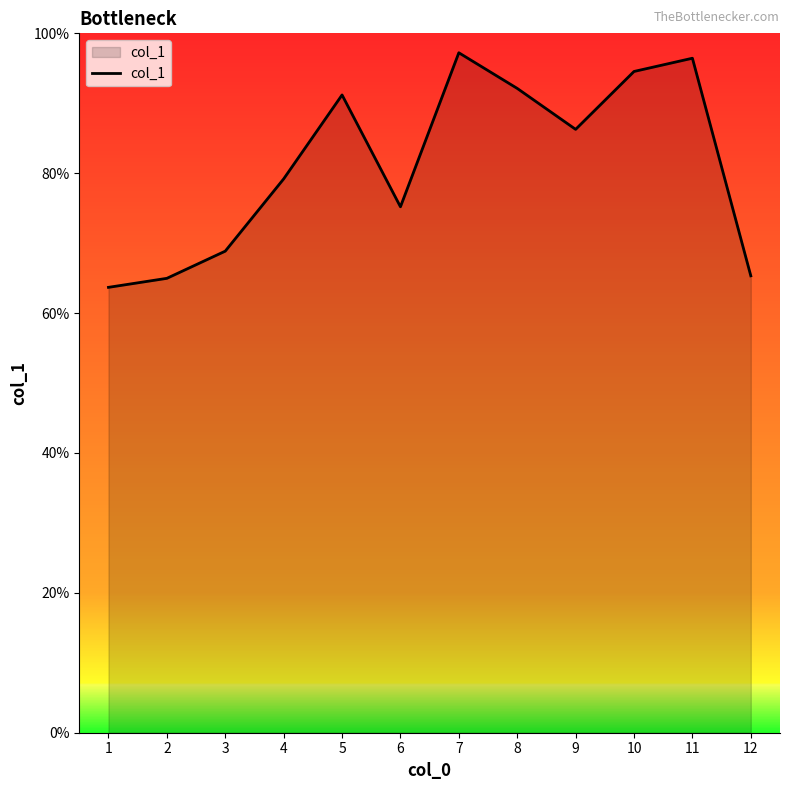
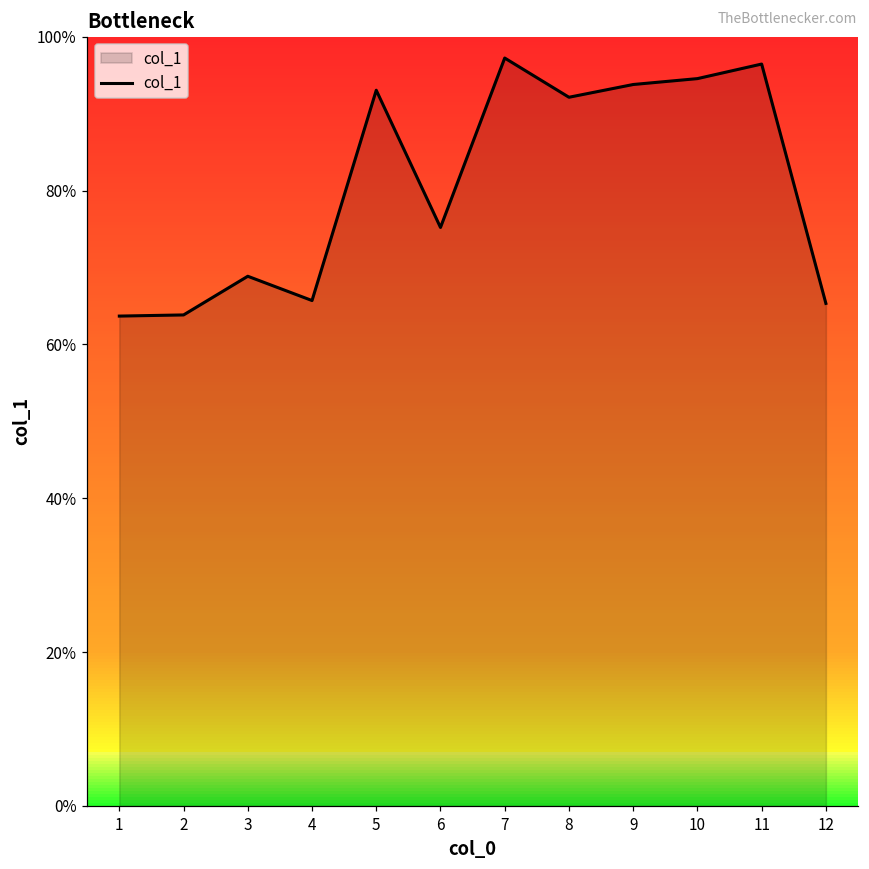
  {
    "1": "64%",
-   "2": "65%",
+   "2": "64%",
    "3": "69%",
-   "4": "79%",
-   "5": "91%",
+   "4": "66%",
+   "5": "93%",
    "6": "75%",
    "7": "97%",
    "8": "92%",
-   "9": "86%",
+   "9": "94%",
    "10": "95%",
    "11": "96%",
    "12": "65%"
  }
